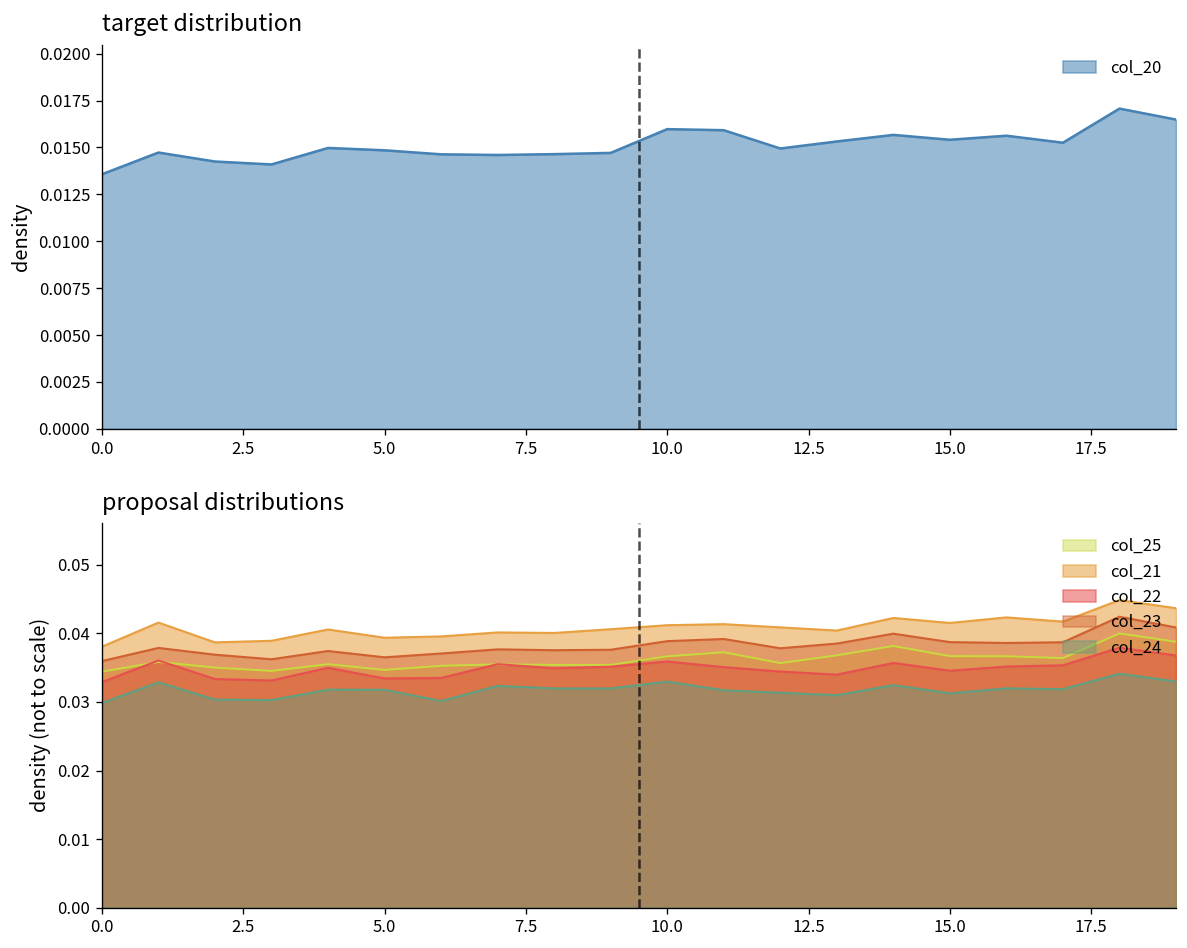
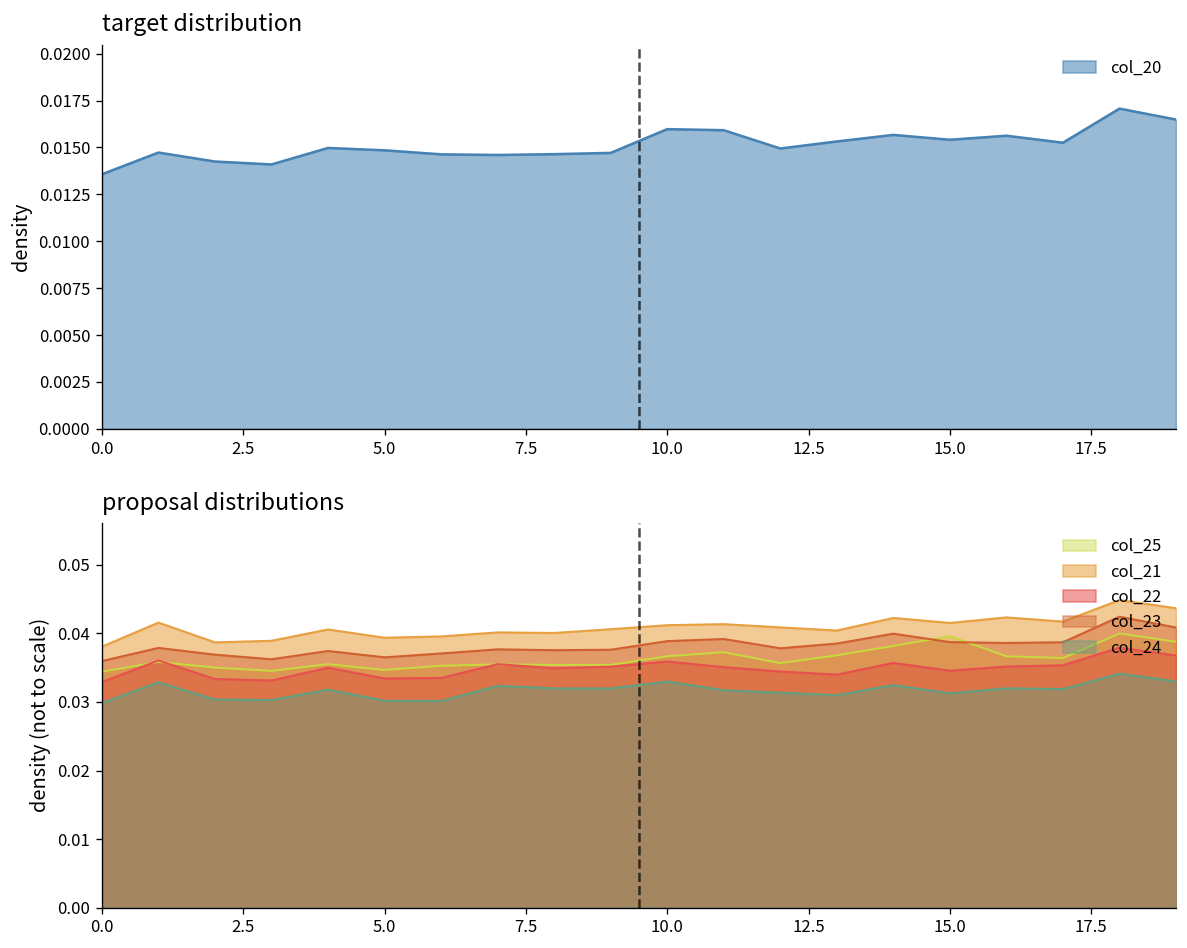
  {
    "target distribution": {
      "0.0": 0.0136,
      "5.0": 0.0148,
      "10.0": 0.0160,
      "15.0": 0.0154
    },
    "proposal distributions": {
      "col_25": {
        "0.0": 0.034,
        "5.0": 0.035,
        "10.0": 0.037,
-       "15.0": 0.037
+       "15.0": 0.040
      },
      "col_24": {
        "0.0": 0.030,
-       "5.0": 0.032,
+       "5.0": 0.030,
        "10.0": 0.033,
        "15.0": 0.031
      }
    }
  }
